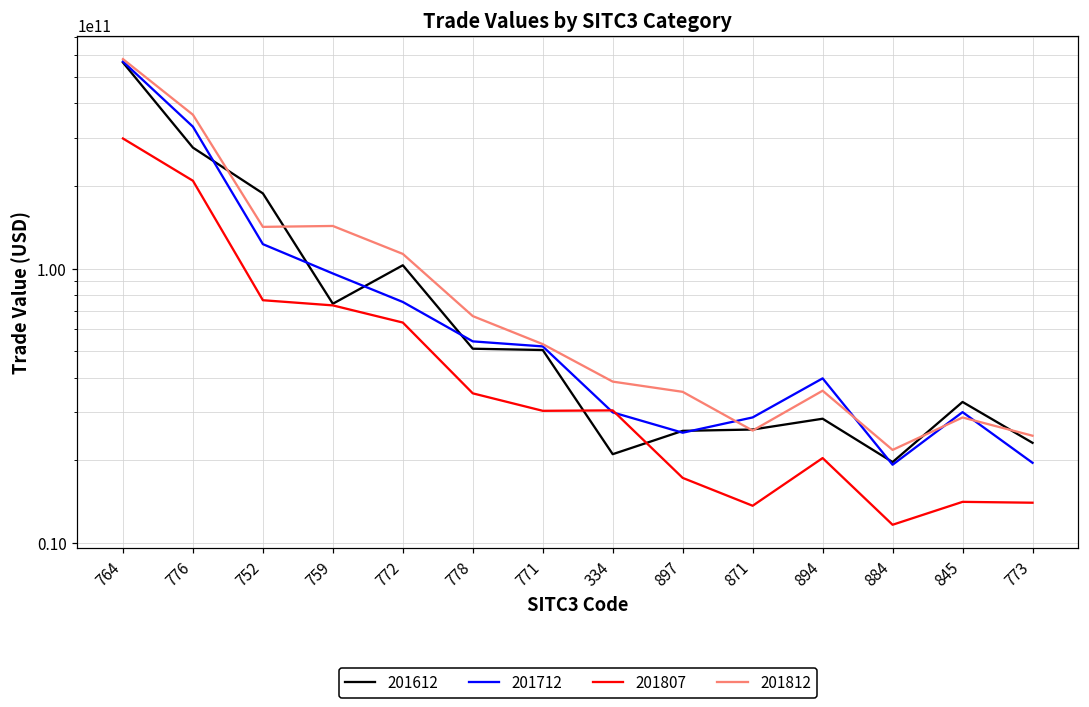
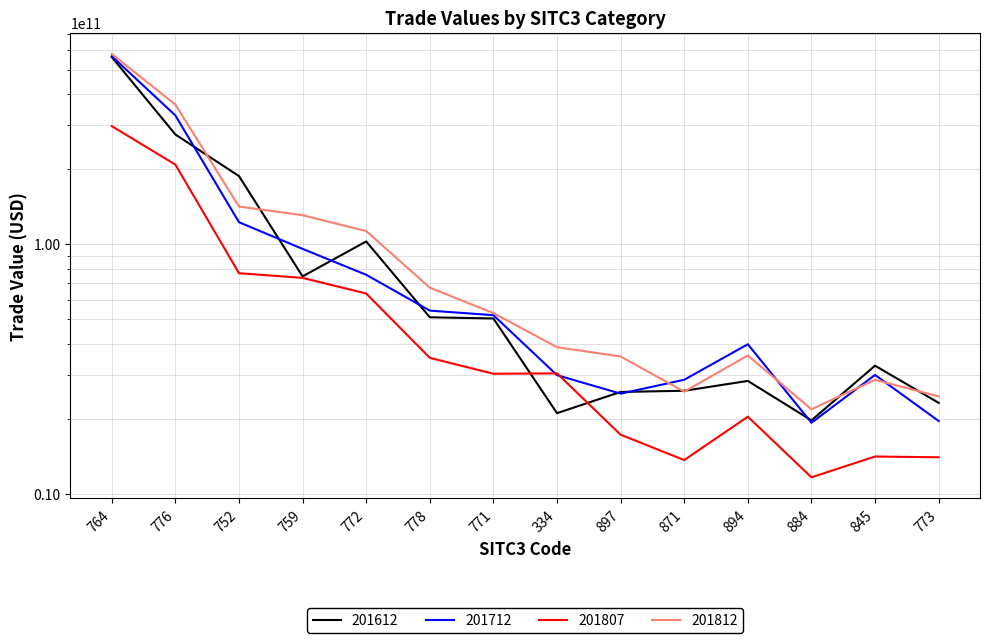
  {
    "201612": {
      "776": 280000000000,
      "752": 190000000000,
      "772": 103000000000,
      "778": 51000000000,
      "771": 50000000000,
      "334": 21000000000,
      "894": 28000000000,
      "845": 33000000000,
      "773": 23000000000
    },
    "201712": {
      "776": 330000000000,
      "752": 120000000000,
      "759": 96000000000,
      "772": 76000000000,
      "778": 54000000000,
      "871": 29000000000,
      "894": 40000000000,
      "845": 30000000000,
      "773": 20000000000
    },
    "201807": {
      "764": 300000000000,
      "776": 210000000000,
      "752": 77000000000,
      "772": 64000000000,
      "778": 35000000000,
      "771": 30000000000,
      "897": 17000000000,
      "871": 14000000000,
      "894": 20000000000,
      "884": 12000000000,
      "845": 14000000000,
      "773": 14000000000
    },
    "201812": {
      "776": 360000000000,
      "752": 140000000000,
-     "759": 140000000000,
+     "759": 130000000000,
      "772": 110000000000,
      "778": 67000000000,
      "334": 39000000000,
      "897": 35000000000,
      "894": 36000000000,
      "884": 22000000000,
      "845": 29000000000,
      "773": 25000000000
    }
  }
